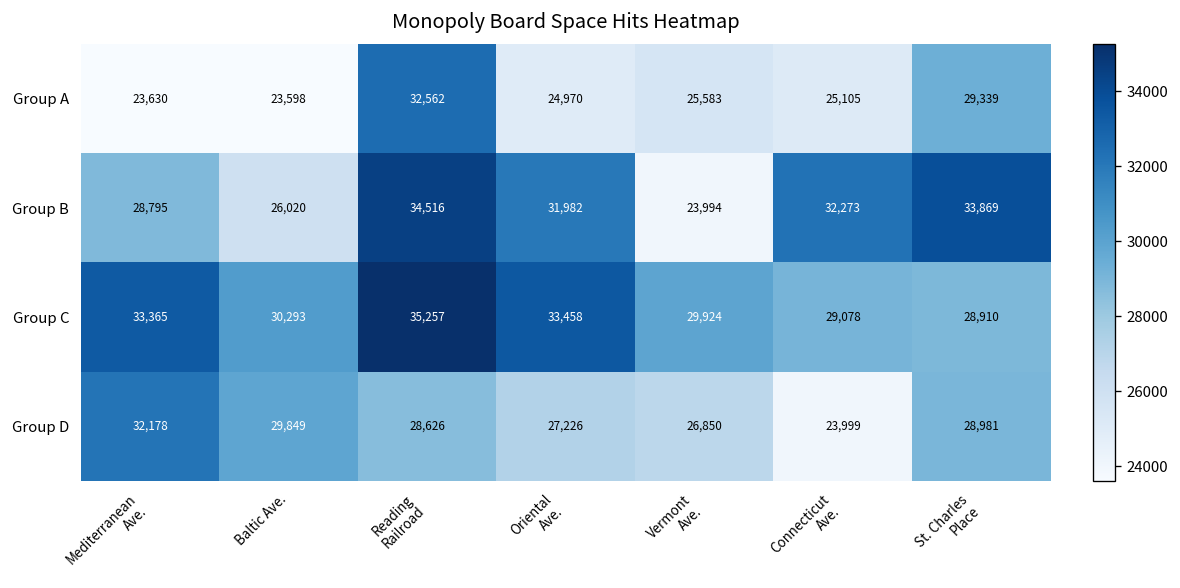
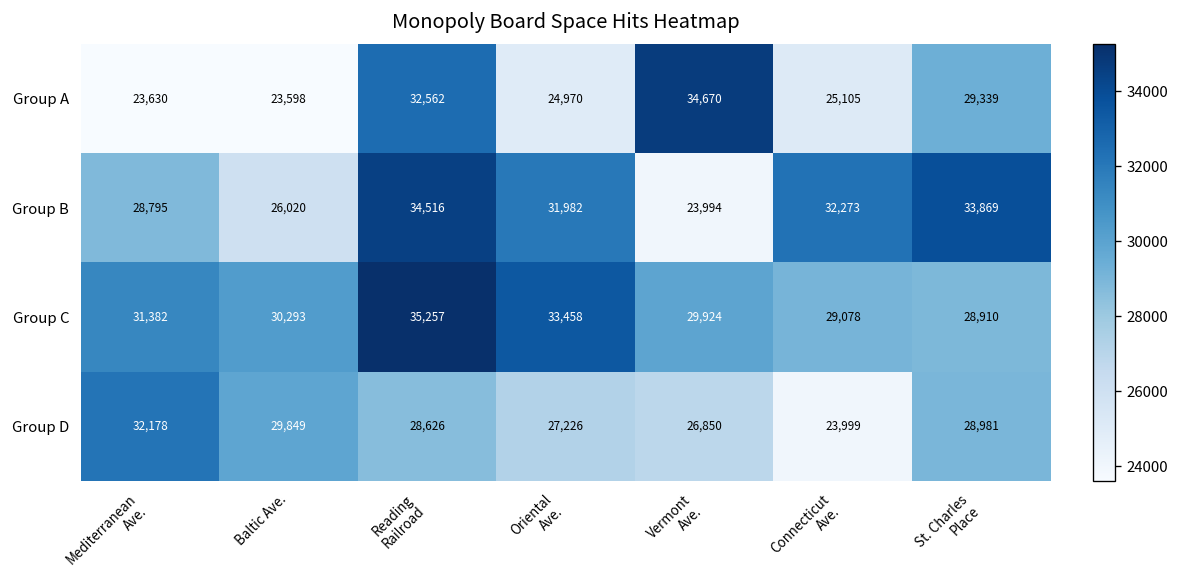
  {
    "Group A": {
      "Mediterranean Ave.": "23,630",
      "Baltic Ave.": "23,598",
      "Reading Railroad": "32,562",
      "Oriental Ave.": "24,970",
-     "Vermont Ave.": "25,583",
+     "Vermont Ave.": "34,670",
      "Connecticut Ave.": "25,105",
      "St. Charles Place": "29,339"
    },
    "Group B": {
      "Mediterranean Ave.": "28,795",
      "Baltic Ave.": "26,020",
      "Reading Railroad": "34,516",
      "Oriental Ave.": "31,982",
      "Vermont Ave.": "23,994",
      "Connecticut Ave.": "32,273",
      "St. Charles Place": "33,869"
    },
    "Group C": {
-     "Mediterranean Ave.": "33,365",
+     "Mediterranean Ave.": "31,382",
      "Baltic Ave.": "30,293",
      "Reading Railroad": "35,257",
      "Oriental Ave.": "33,458",
      "Vermont Ave.": "29,924",
      "Connecticut Ave.": "29,078",
      "St. Charles Place": "28,910"
    },
    "Group D": {
      "Mediterranean Ave.": "32,178",
      "Baltic Ave.": "29,849",
      "Reading Railroad": "28,626",
      "Oriental Ave.": "27,226",
      "Vermont Ave.": "26,850",
      "Connecticut Ave.": "23,999",
      "St. Charles Place": "28,981"
    }
  }
